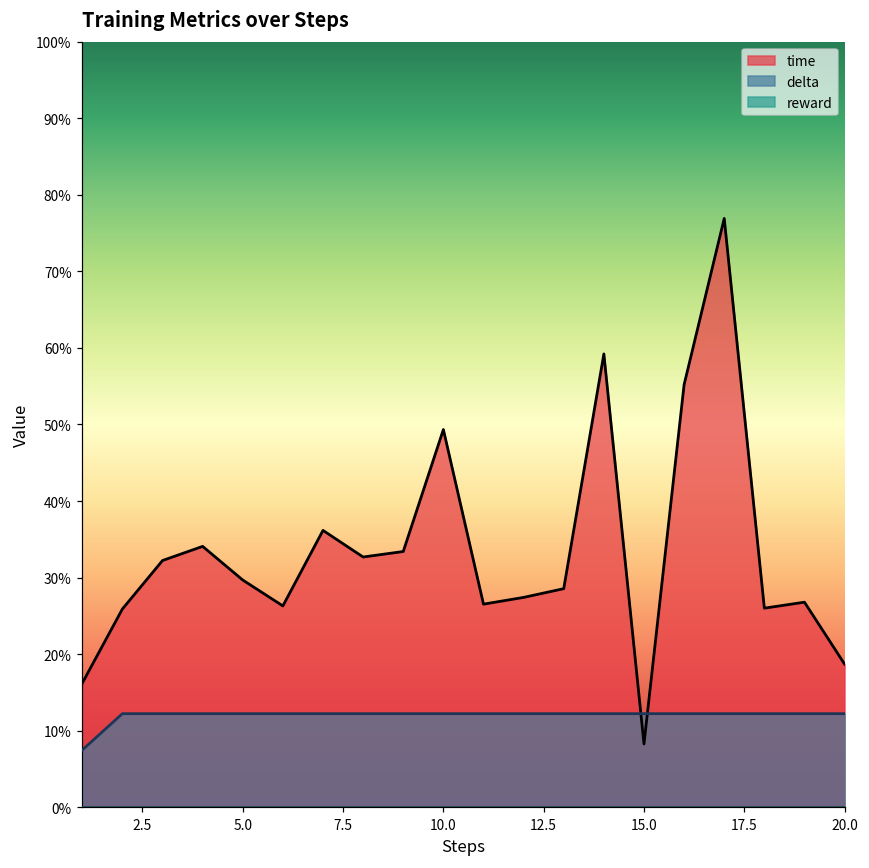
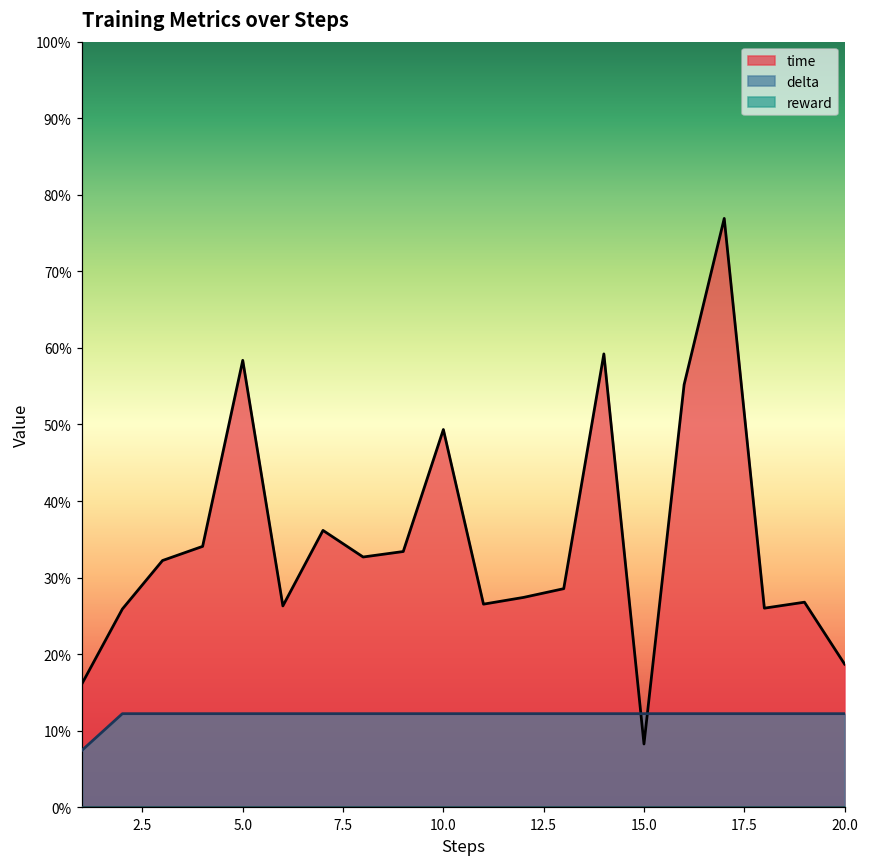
  {
    "time": {
-     "5.0": "30%",
+     "5.0": "58%",
      "10.0": "49%",
      "15.0": "8%",
      "20.0": "19%"
    }
  }
